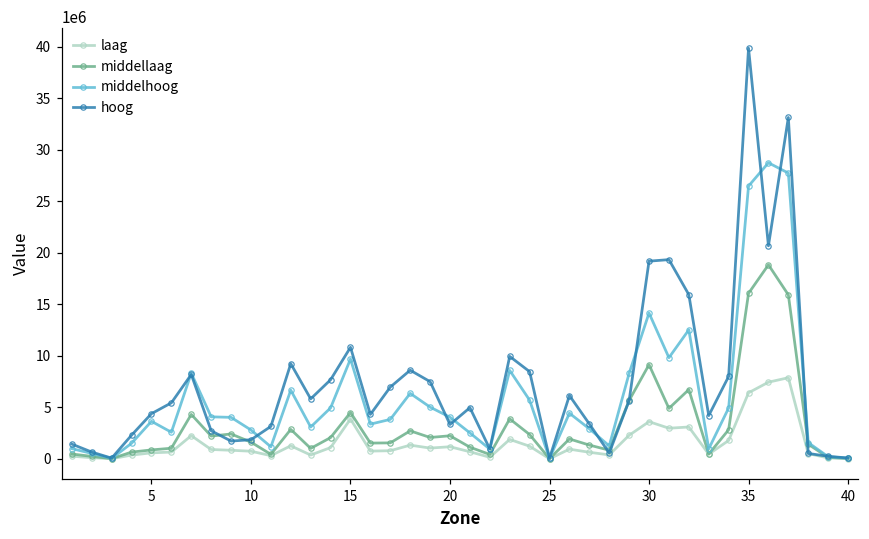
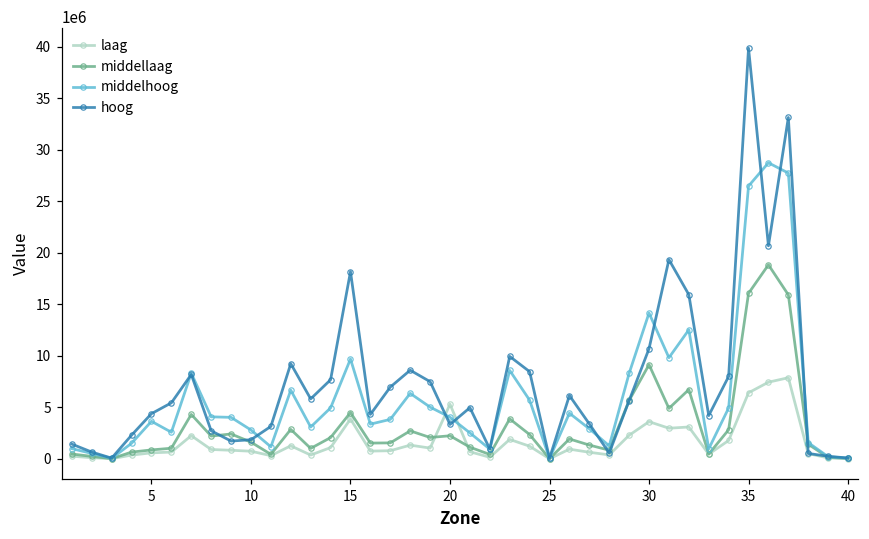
  {
    "laag": {
      "5": 1000000,
      "10": 1000000,
      "15": 4000000,
-     "20": 1000000,
+     "20": 5000000,
      "30": 4000000,
      "35": 6000000
    },
    "middellaag": {
      "5": 1000000,
      "15": 4000000,
      "20": 2000000,
      "30": 9000000,
      "35": 16000000
    },
    "middelhoog": {
      "5": 4000000,
      "10": 3000000,
      "15": 10000000,
      "20": 4000000,
      "30": 14000000,
      "35": 26000000
    },
    "hoog": {
      "5": 4000000,
-     "15": 11000000,
+     "15": 18000000,
      "20": 3000000,
-     "30": 19000000,
+     "30": 11000000,
      "35": 40000000
    }
  }
